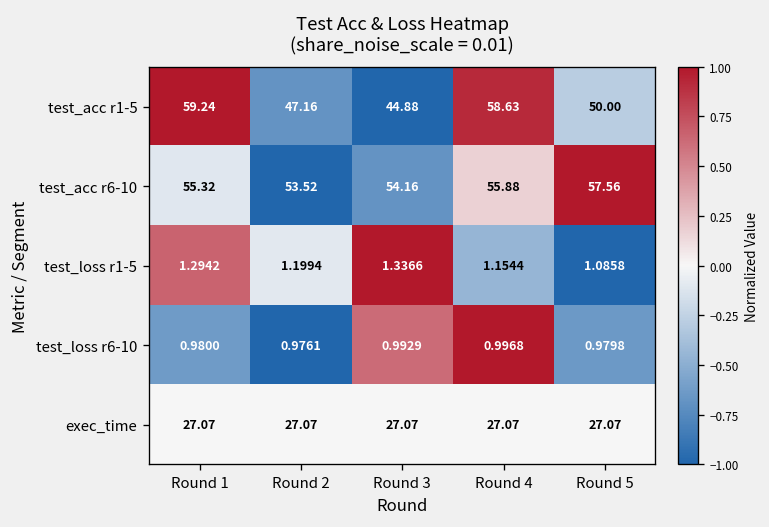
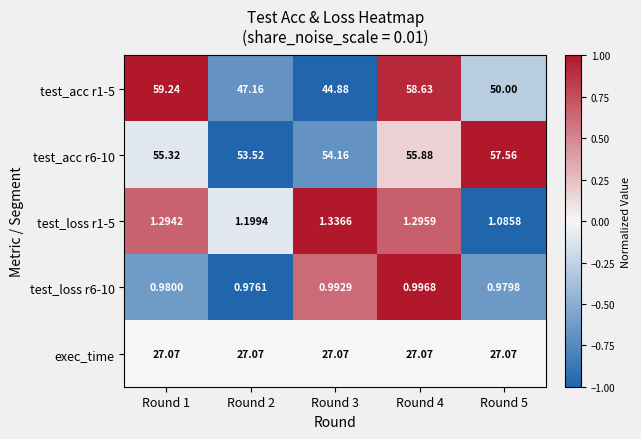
  {
    "test_acc r1-5": {
      "Round 1": 59.24,
      "Round 2": 47.16,
      "Round 3": 44.88,
      "Round 4": 58.63,
      "Round 5": 50.00
    },
    "test_acc r6-10": {
      "Round 1": 55.32,
      "Round 2": 53.52,
      "Round 3": 54.16,
      "Round 4": 55.88,
      "Round 5": 57.56
    },
    "test_loss r1-5": {
      "Round 1": 1.2942,
      "Round 2": 1.1994,
      "Round 3": 1.3366,
-     "Round 4": 1.1544,
+     "Round 4": 1.2959,
      "Round 5": 1.0858
    },
    "test_loss r6-10": {
      "Round 1": 0.9800,
      "Round 2": 0.9761,
      "Round 3": 0.9929,
      "Round 4": 0.9968,
      "Round 5": 0.9798
    },
    "exec_time": {
      "Round 1": 27.07,
      "Round 2": 27.07,
      "Round 3": 27.07,
      "Round 4": 27.07,
      "Round 5": 27.07
    }
  }
